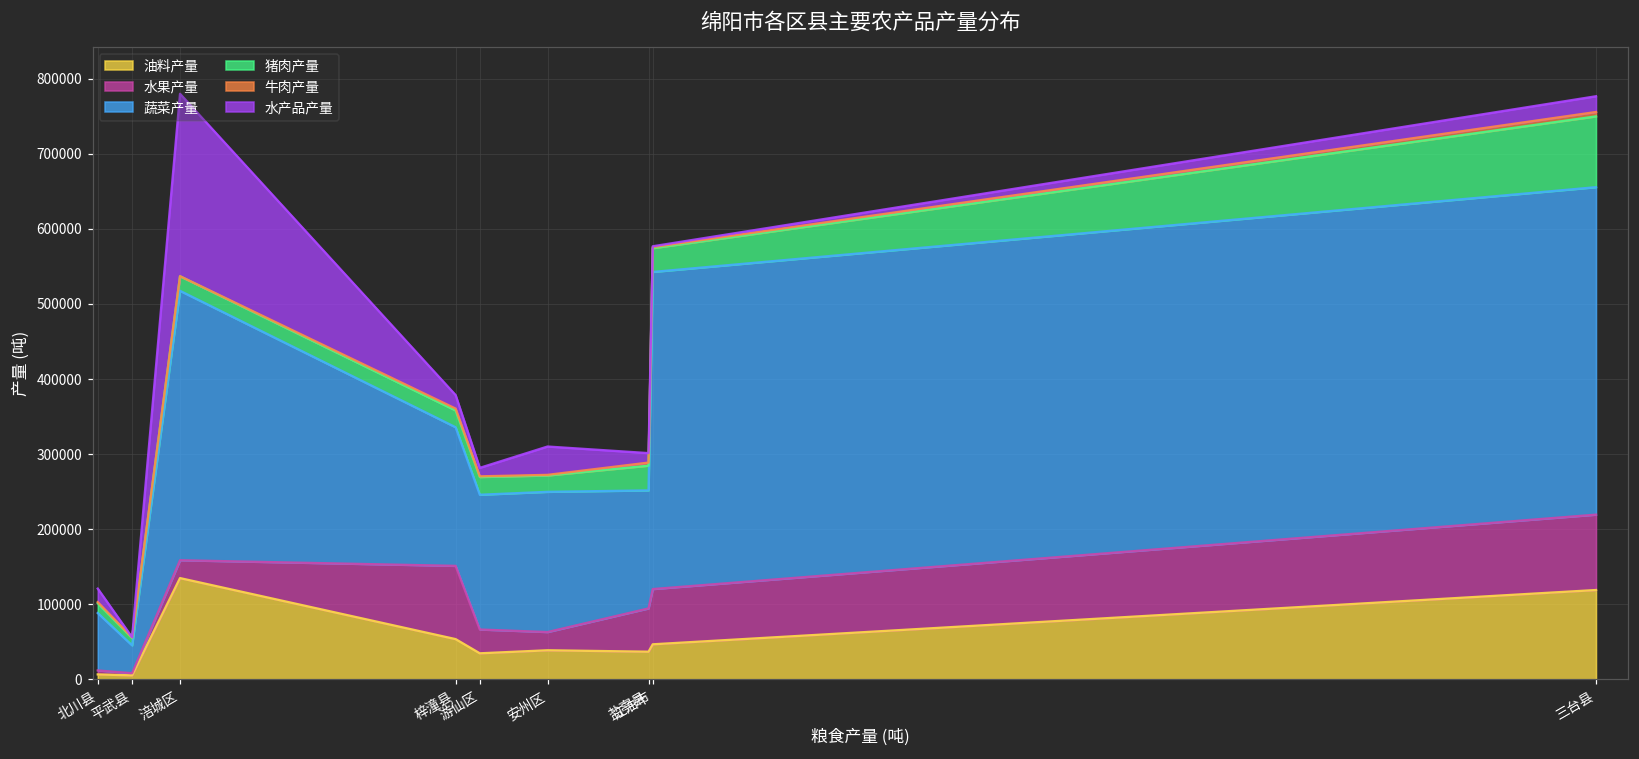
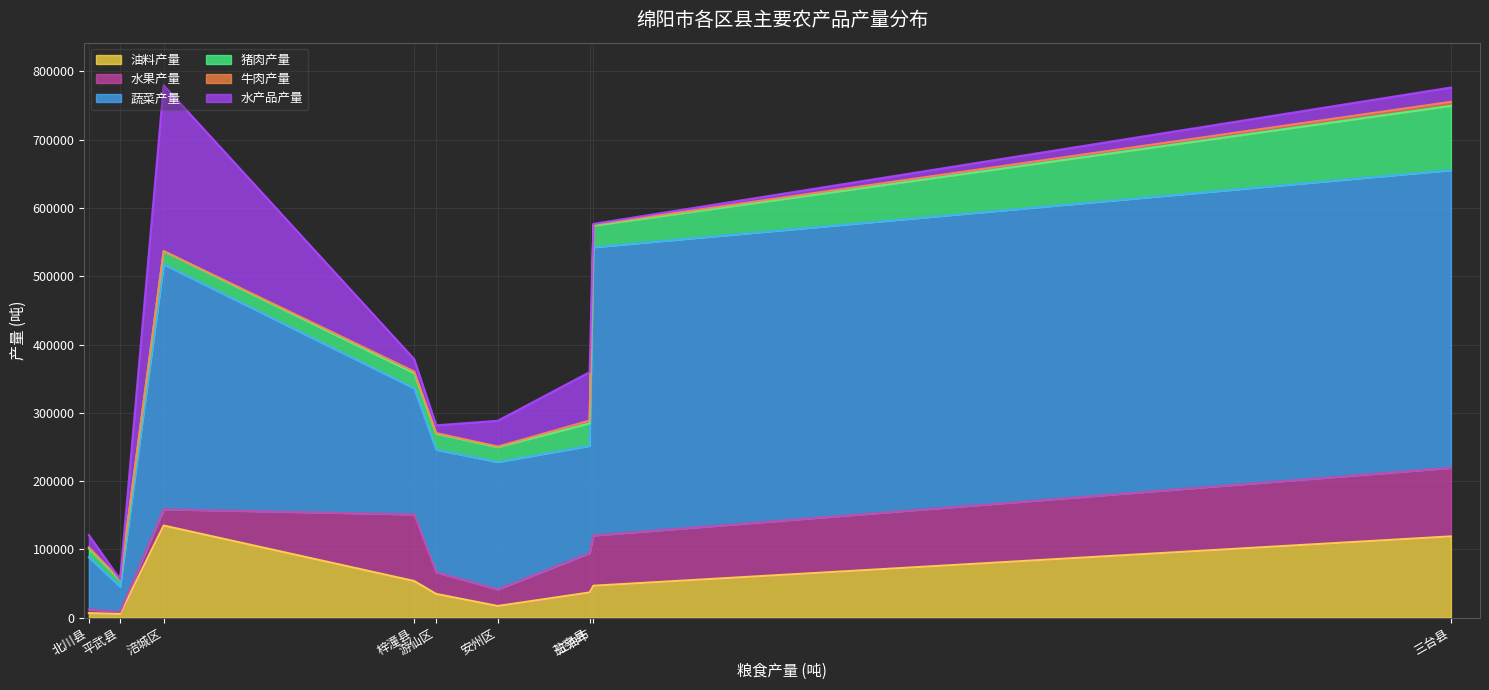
  {
    "油料产量": {
      "北川县": 10000,
      "涪城区": 130000,
      "梓潼县": 50000,
      "游仙区": 30000,
-     "安州区": 40000,
+     "安州区": 20000,
      "盐亭县": 40000,
      "江油市": 50000,
      "三台县": 120000
    },
    "水果产量": {
      "北川县": 10000,
      "涪城区": 20000,
      "梓潼县": 100000,
      "游仙区": 30000,
      "安州区": 20000,
      "盐亭县": 60000,
      "江油市": 70000,
      "三台县": 100000
    },
    "蔬菜产量": {
      "北川县": 80000,
      "平武县": 40000,
      "涪城区": 360000,
      "梓潼县": 180000,
      "游仙区": 180000,
      "安州区": 190000,
      "盐亭县": 160000,
      "江油市": 420000,
      "三台县": 440000
    },
    "猪肉产量": {
      "盐亭县": 30000,
      "三台县": 90000
    },
    "牛肉产量": {
      "盐亭县": 0,
      "三台县": 10000
    },
    "水产品产量": {
      "北川县": 20000,
      "梓潼县": 20000,
      "游仙区": 10000,
      "安州区": 40000,
-     "盐亭县": 10000,
+     "盐亭县": 70000,
      "三台县": 20000
    }
  }
